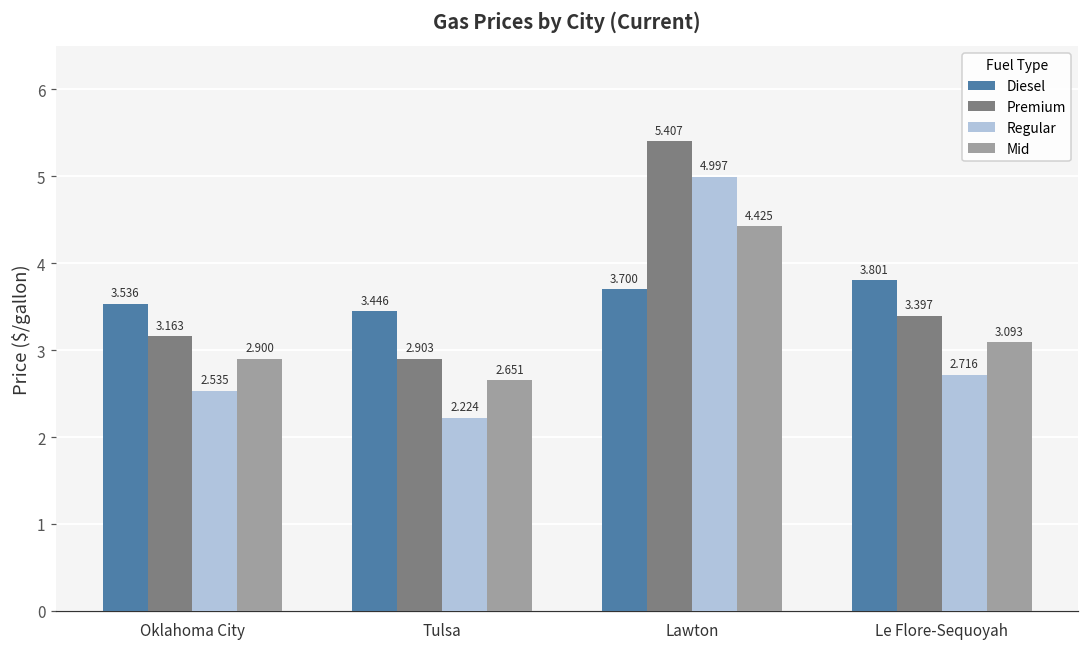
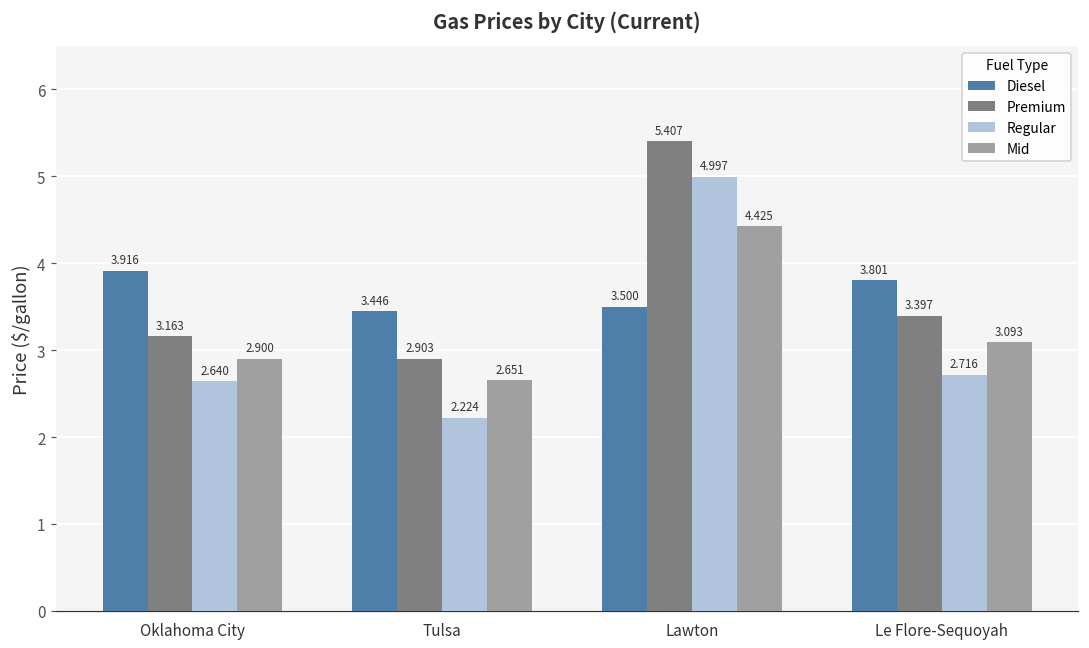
  {
    "Diesel": {
-     "Oklahoma City": 3.536,
+     "Oklahoma City": 3.916,
      "Tulsa": 3.446,
-     "Lawton": 3.700,
+     "Lawton": 3.500,
      "Le Flore-Sequoyah": 3.801
    },
    "Regular": {
-     "Oklahoma City": 2.535,
+     "Oklahoma City": 2.640,
      "Tulsa": 2.224,
      "Lawton": 4.997,
      "Le Flore-Sequoyah": 2.716
    }
  }
